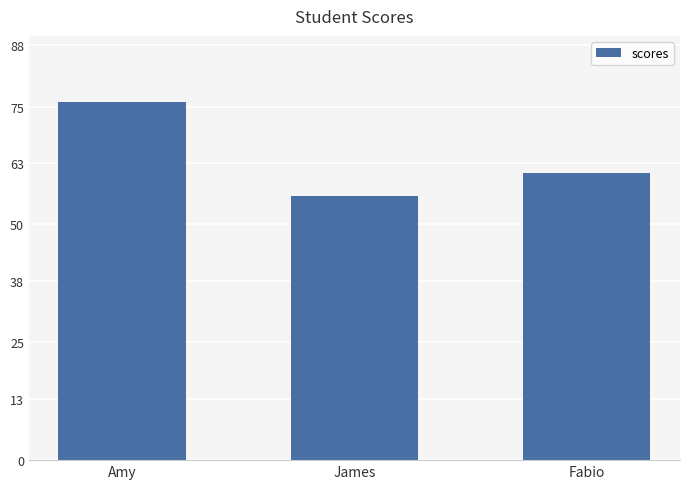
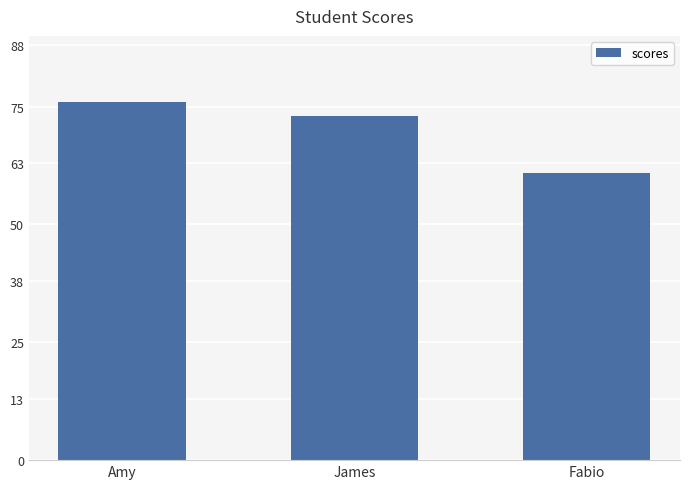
  {
    "Amy": 76,
-   "James": 56,
+   "James": 73,
    "Fabio": 61
  }
